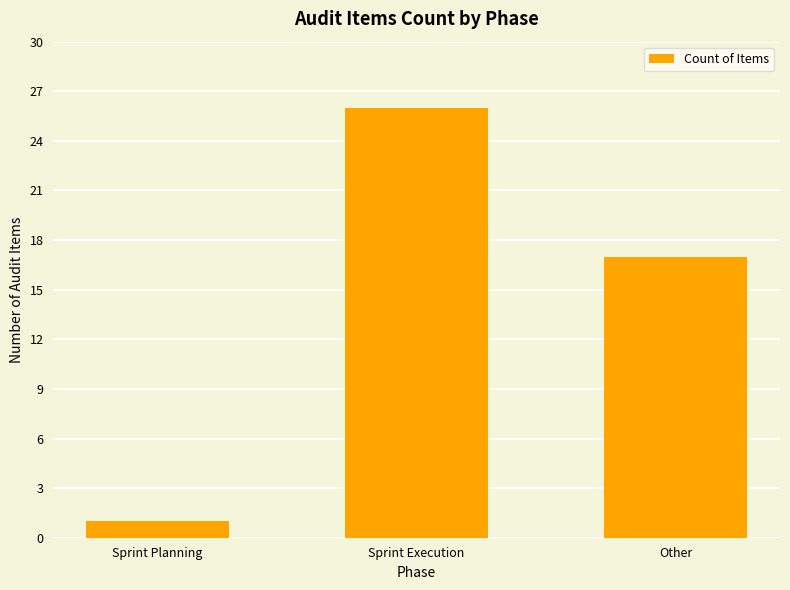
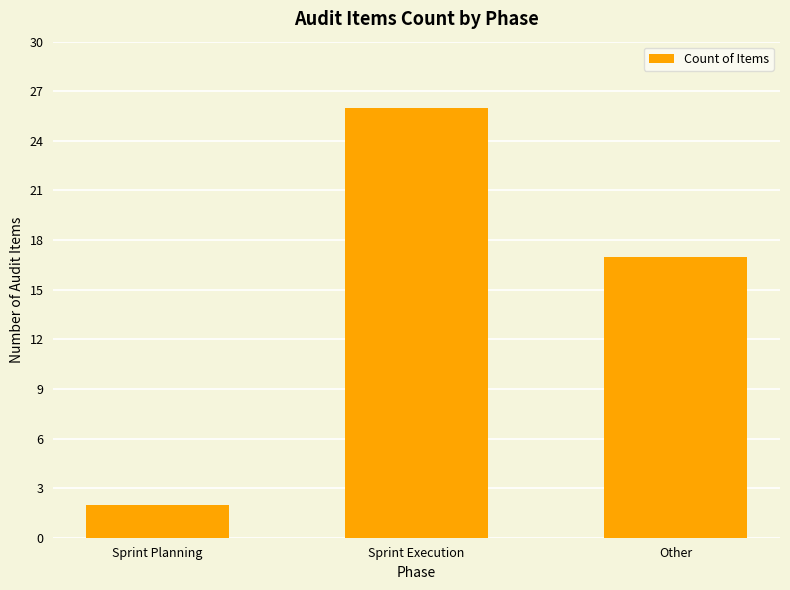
  {
-   "Sprint Planning": 1,
+   "Sprint Planning": 2,
    "Sprint Execution": 26,
    "Other": 17
  }
